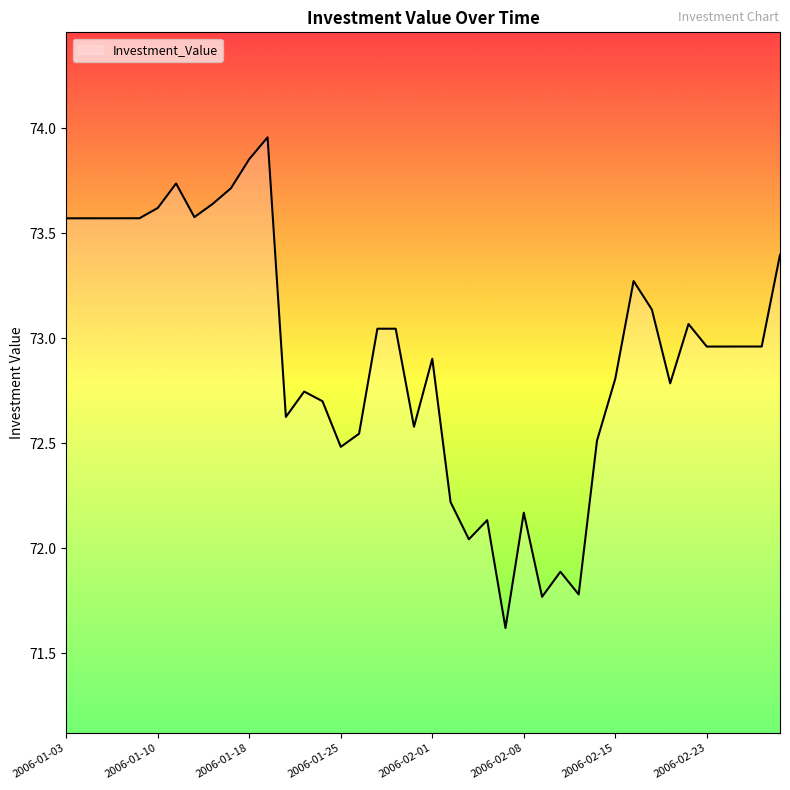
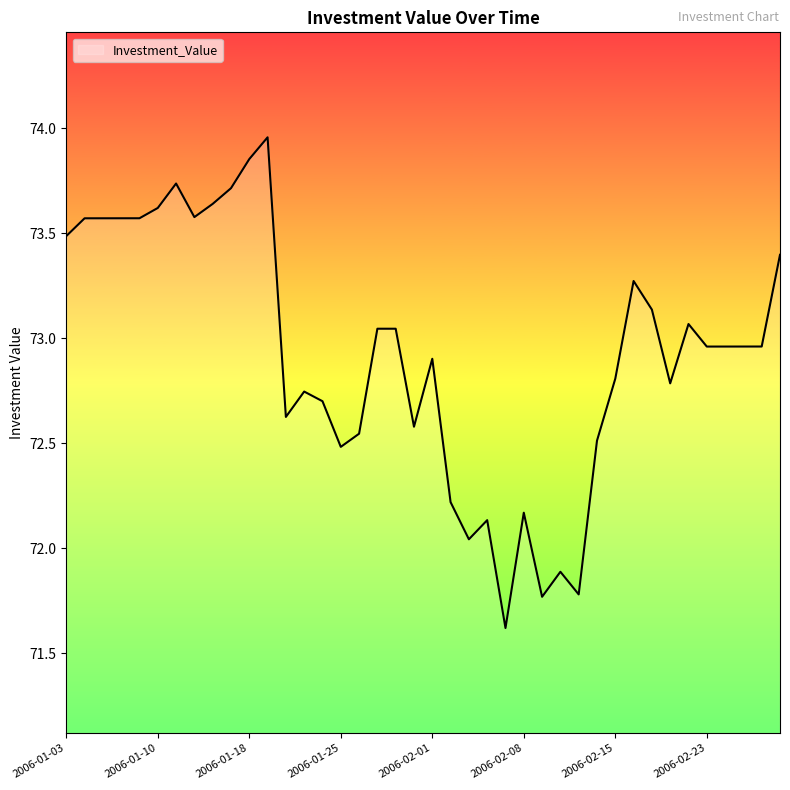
  {
-   "2006-01-03": 73.57,
+   "2006-01-03": 73.49,
    "2006-01-10": 73.62,
    "2006-01-18": 73.85,
    "2006-01-25": 72.48,
    "2006-02-01": 72.90,
    "2006-02-08": 72.17,
    "2006-02-15": 72.81,
    "2006-02-23": 72.96
  }
